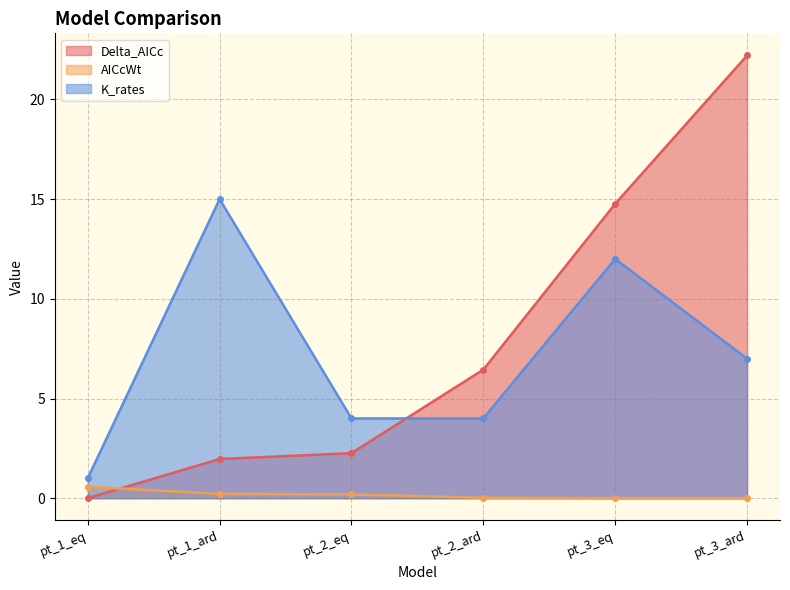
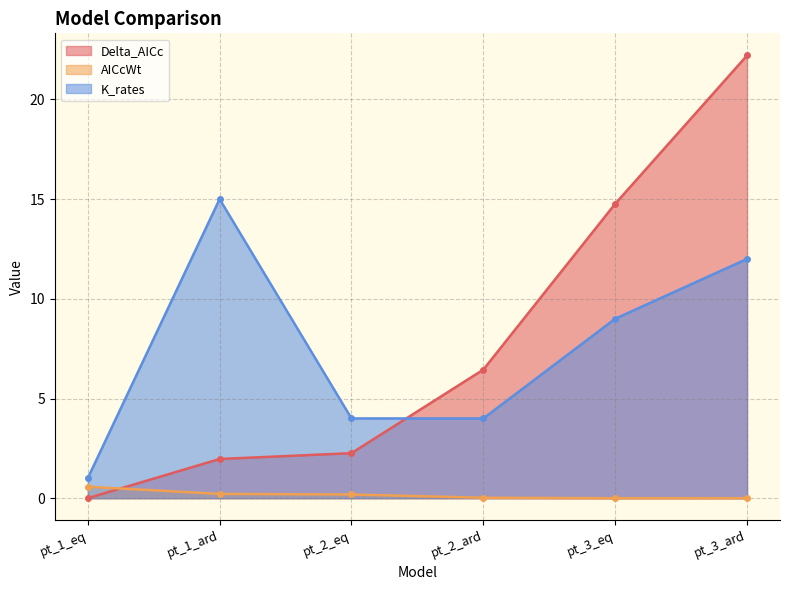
  {
    "K_rates": {
      "pt_1_eq": 1,
      "pt_1_ard": 15,
      "pt_2_eq": 4,
      "pt_2_ard": 4,
-     "pt_3_eq": 12,
-     "pt_3_ard": 7
+     "pt_3_eq": 9,
+     "pt_3_ard": 12
    }
  }
